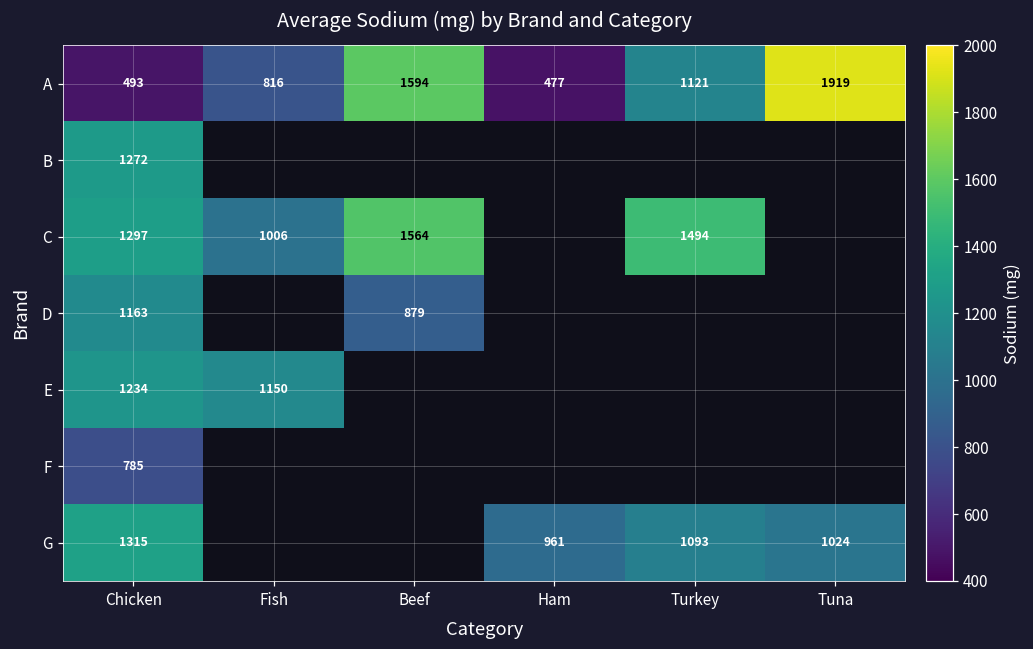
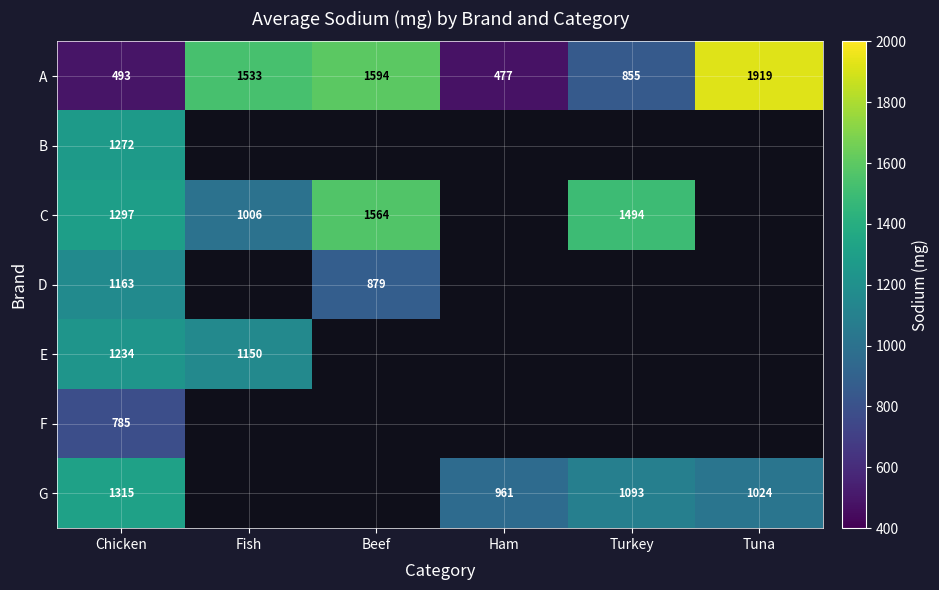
  {
    "A": {
      "Chicken": 493,
-     "Fish": 816,
+     "Fish": 1533,
      "Beef": 1594,
      "Ham": 477,
-     "Turkey": 1121,
+     "Turkey": 855,
      "Tuna": 1919
    },
    "B": {
      "Chicken": 1272
    },
    "C": {
      "Chicken": 1297,
      "Fish": 1006,
      "Beef": 1564,
      "Turkey": 1494
    },
    "D": {
      "Chicken": 1163,
      "Beef": 879
    },
    "E": {
      "Chicken": 1234,
      "Fish": 1150
    },
    "F": {
      "Chicken": 785
    },
    "G": {
      "Chicken": 1315,
      "Ham": 961,
      "Turkey": 1093,
      "Tuna": 1024
    }
  }
